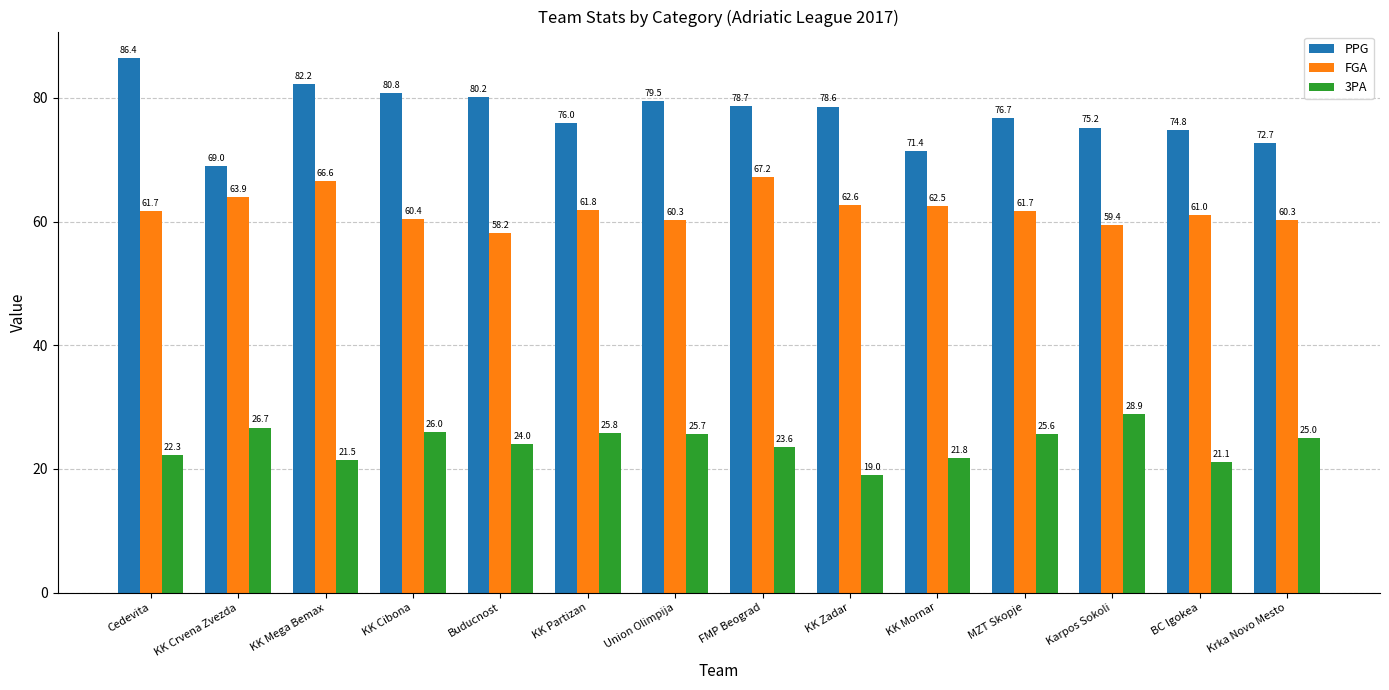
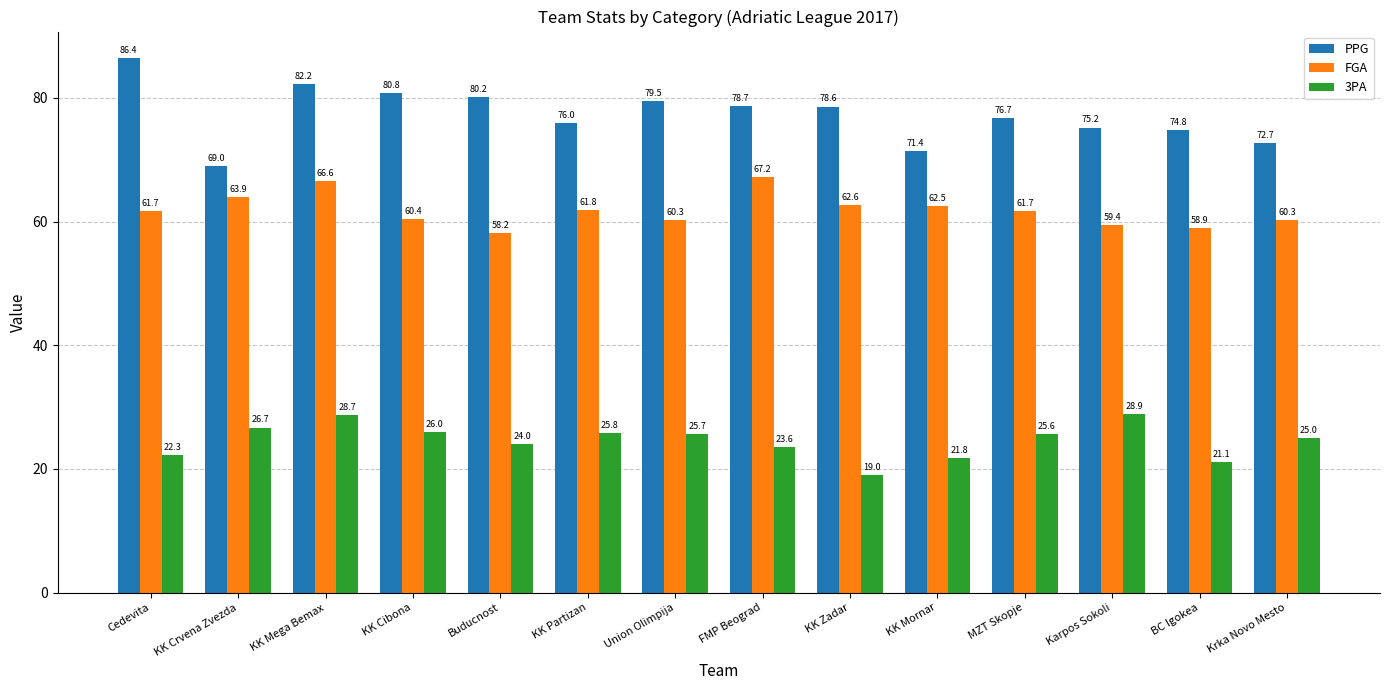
  {
    "PPG": {
      "Cedevita": 86.4,
      "KK Crvena Zvezda": 69.0,
      "KK Mega Bemax": 82.2,
      "KK Cibona": 80.8,
      "Buducnost": 80.2,
      "KK Partizan": 76.0,
      "Union Olimpija": 79.5,
      "FMP Beograd": 78.7,
      "KK Zadar": 78.6,
      "KK Mornar": 71.4,
      "MZT Skopje": 76.7,
      "Karpos Sokoli": 75.2,
      "BC Igokea": 74.8,
      "Krka Novo Mesto": 72.7
    },
    "FGA": {
      "Cedevita": 61.7,
      "KK Crvena Zvezda": 63.9,
      "KK Mega Bemax": 66.6,
      "KK Cibona": 60.4,
      "Buducnost": 58.2,
      "KK Partizan": 61.8,
      "Union Olimpija": 60.3,
      "FMP Beograd": 67.2,
      "KK Zadar": 62.6,
      "KK Mornar": 62.5,
      "MZT Skopje": 61.7,
      "Karpos Sokoli": 59.4,
-     "BC Igokea": 61.0,
+     "BC Igokea": 58.9,
      "Krka Novo Mesto": 60.3
    },
    "3PA": {
      "Cedevita": 22.3,
      "KK Crvena Zvezda": 26.7,
-     "KK Mega Bemax": 21.5,
+     "KK Mega Bemax": 28.7,
      "KK Cibona": 26.0,
      "Buducnost": 24.0,
      "KK Partizan": 25.8,
      "Union Olimpija": 25.7,
      "FMP Beograd": 23.6,
      "KK Zadar": 19.0,
      "KK Mornar": 21.8,
      "MZT Skopje": 25.6,
      "Karpos Sokoli": 28.9,
      "BC Igokea": 21.1,
      "Krka Novo Mesto": 25.0
    }
  }
